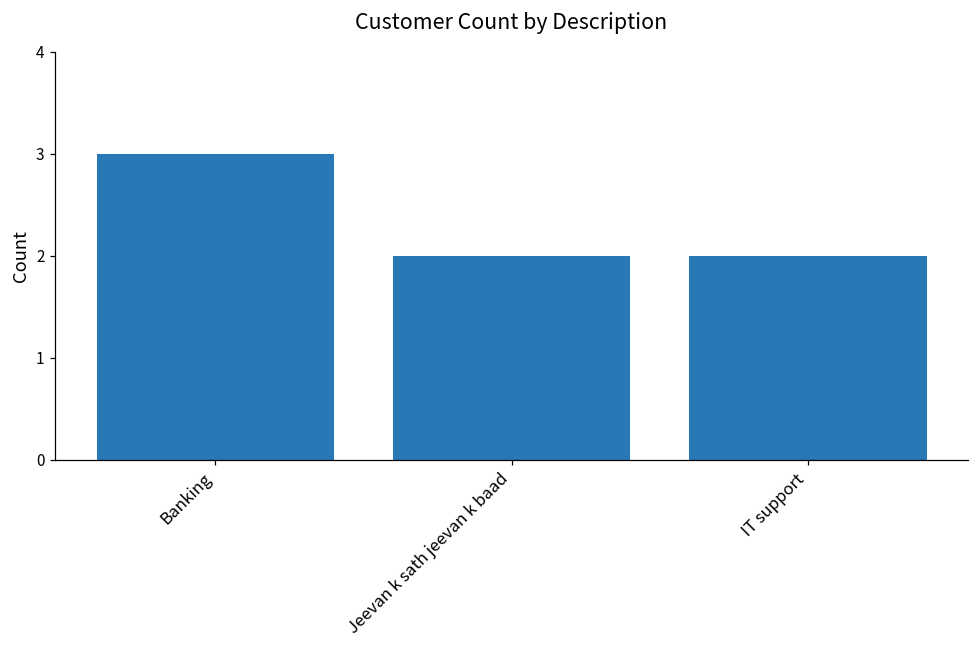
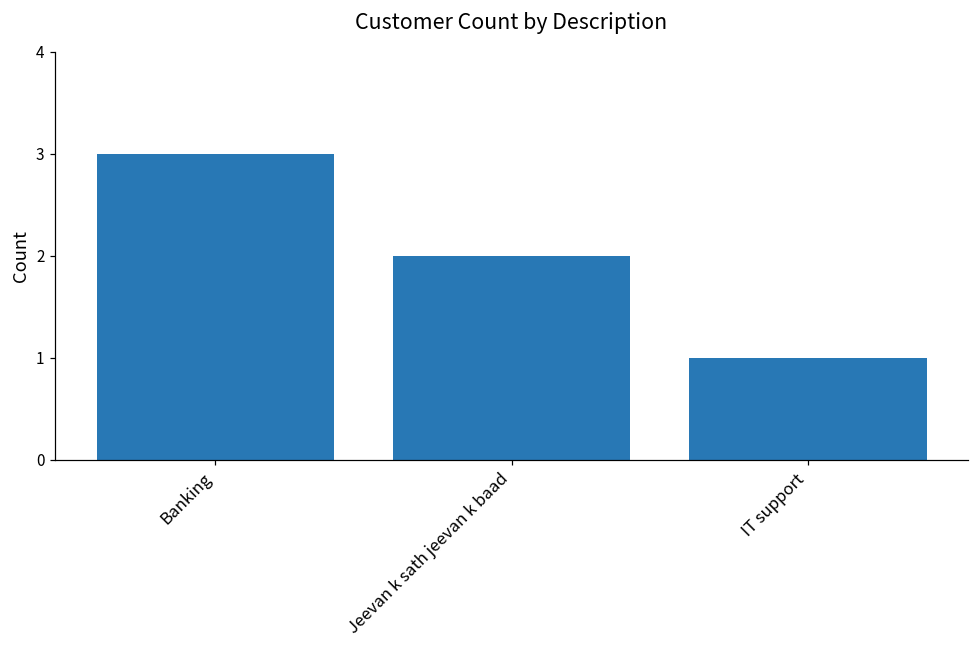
  {
    "Banking": 3,
    "Jeevan k sath jeevan k baad": 2,
-   "IT support": 2
+   "IT support": 1
  }
